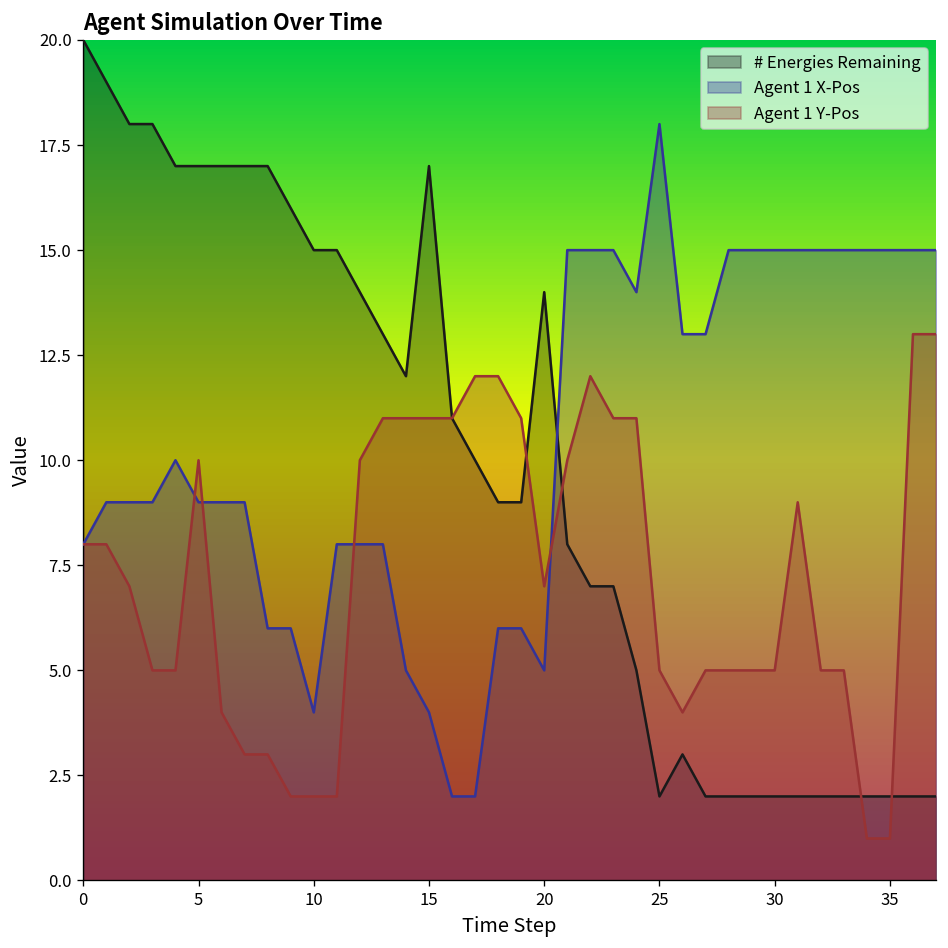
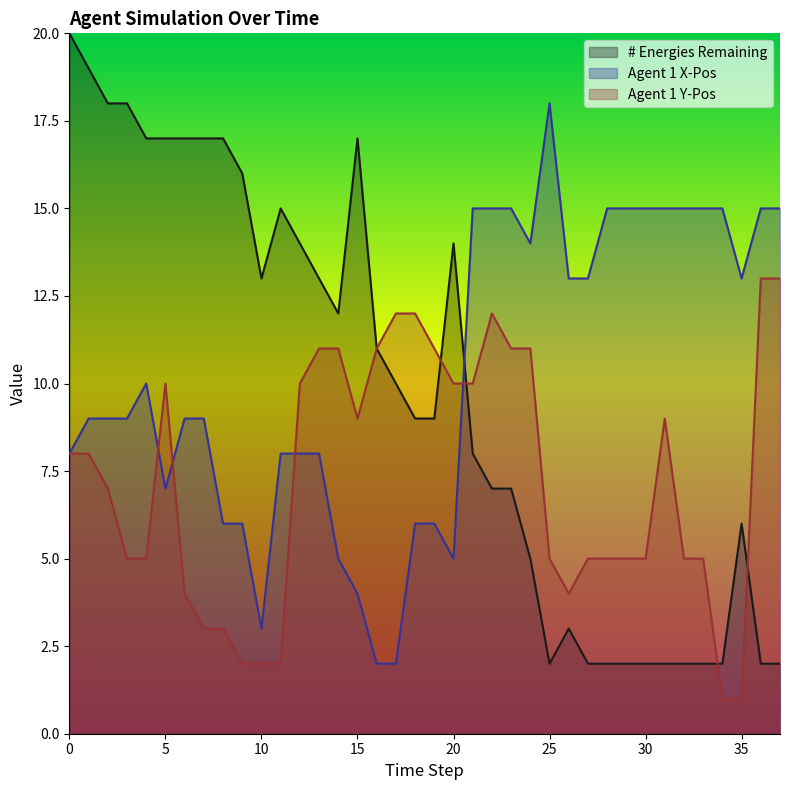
  {
    "# Energies Remaining": {
      "0": 20,
      "5": 17,
-     "10": 15,
+     "10": 13,
      "15": 17,
      "20": 14,
      "25": 2,
      "30": 2,
-     "35": 2
+     "35": 6
    },
    "Agent 1 X-Pos": {
-     "5": 9,
-     "10": 4,
+     "5": 7,
+     "10": 3,
      "15": 4,
      "20": 5,
      "25": 18,
      "30": 15,
-     "35": 15
+     "35": 13
    },
    "Agent 1 Y-Pos": {
      "5": 10,
      "10": 2,
-     "15": 11,
-     "20": 7,
+     "15": 9,
+     "20": 10,
      "25": 5,
      "30": 5,
      "35": 1
    }
  }
